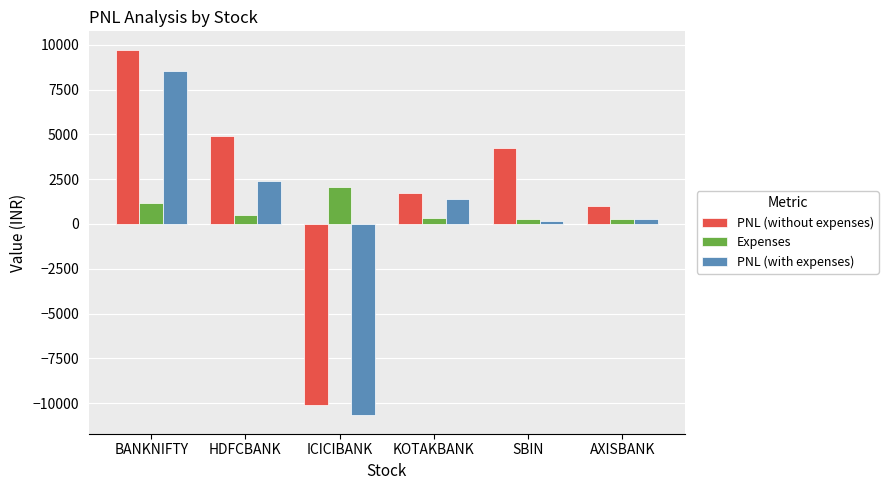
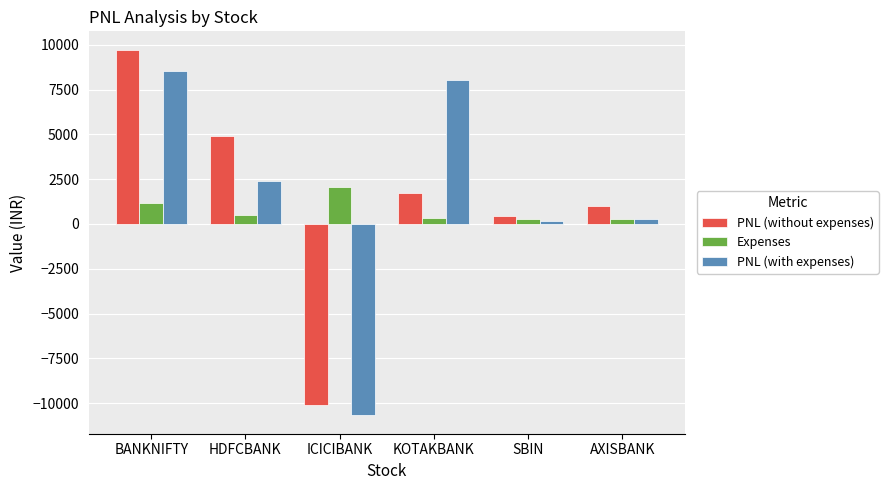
  {
    "PNL (without expenses)": {
      "BANKNIFTY": 9700,
      "HDFCBANK": 4900,
      "ICICIBANK": -10100,
      "KOTAKBANK": 1700,
-     "SBIN": 4300,
+     "SBIN": 500,
      "AXISBANK": 1000
    },
    "Expenses": {
      "BANKNIFTY": 1200,
      "HDFCBANK": 500,
      "ICICIBANK": 2100,
      "KOTAKBANK": 300,
      "SBIN": 300,
      "AXISBANK": 300
    },
    "PNL (with expenses)": {
      "BANKNIFTY": 8600,
      "HDFCBANK": 2400,
      "ICICIBANK": -10700,
-     "KOTAKBANK": 1400,
+     "KOTAKBANK": 8000,
      "SBIN": 200,
      "AXISBANK": 300
    }
  }
